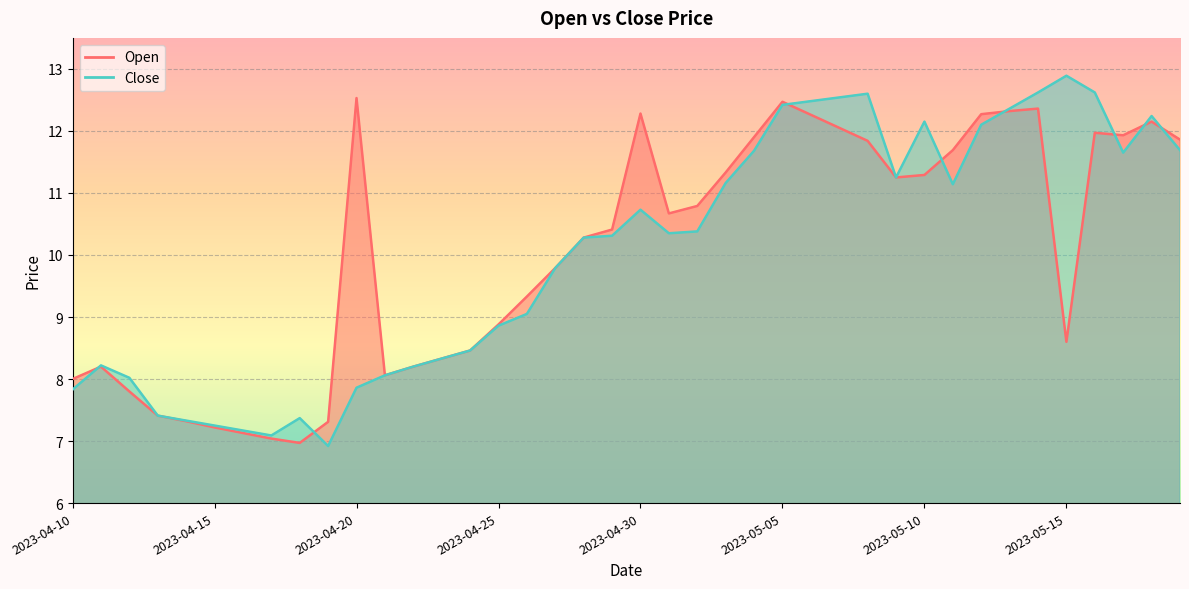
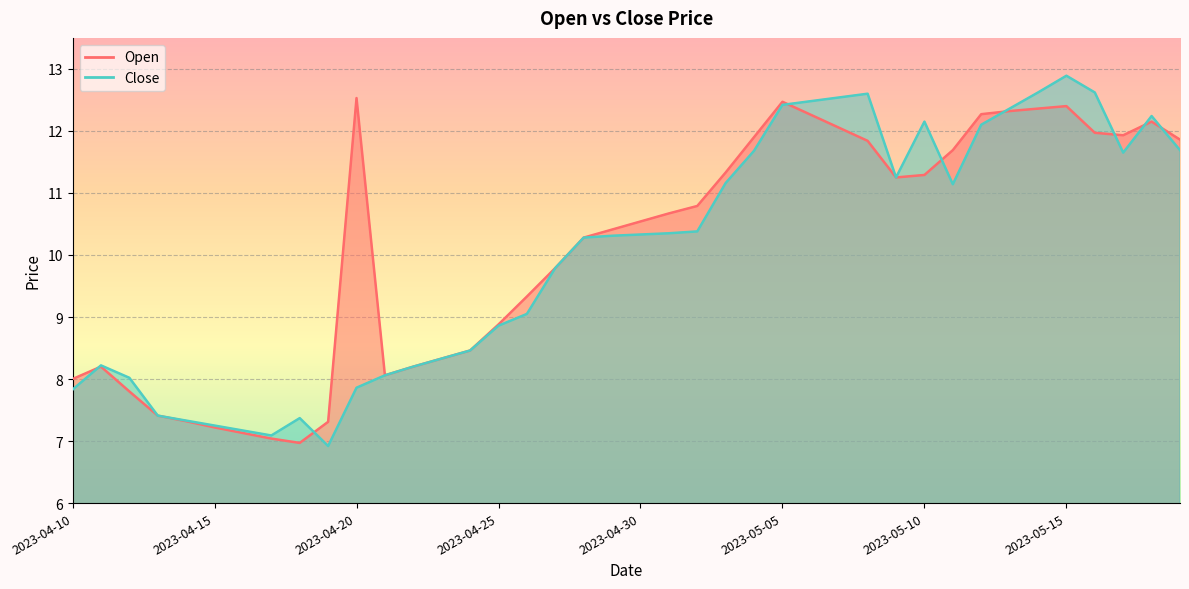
  {
    "Open": {
      "2023-04-10": 8.0,
      "2023-04-20": 12.5,
-     "2023-04-30": 12.3,
+     "2023-04-30": 10.5,
      "2023-05-05": 12.5,
      "2023-05-10": 11.3,
-     "2023-05-15": 8.6
+     "2023-05-15": 12.4
    },
    "Close": {
      "2023-04-10": 7.8,
      "2023-04-20": 7.9,
-     "2023-04-30": 10.7,
+     "2023-04-30": 10.3,
      "2023-05-05": 12.4,
      "2023-05-10": 12.2,
      "2023-05-15": 12.9
    }
  }
